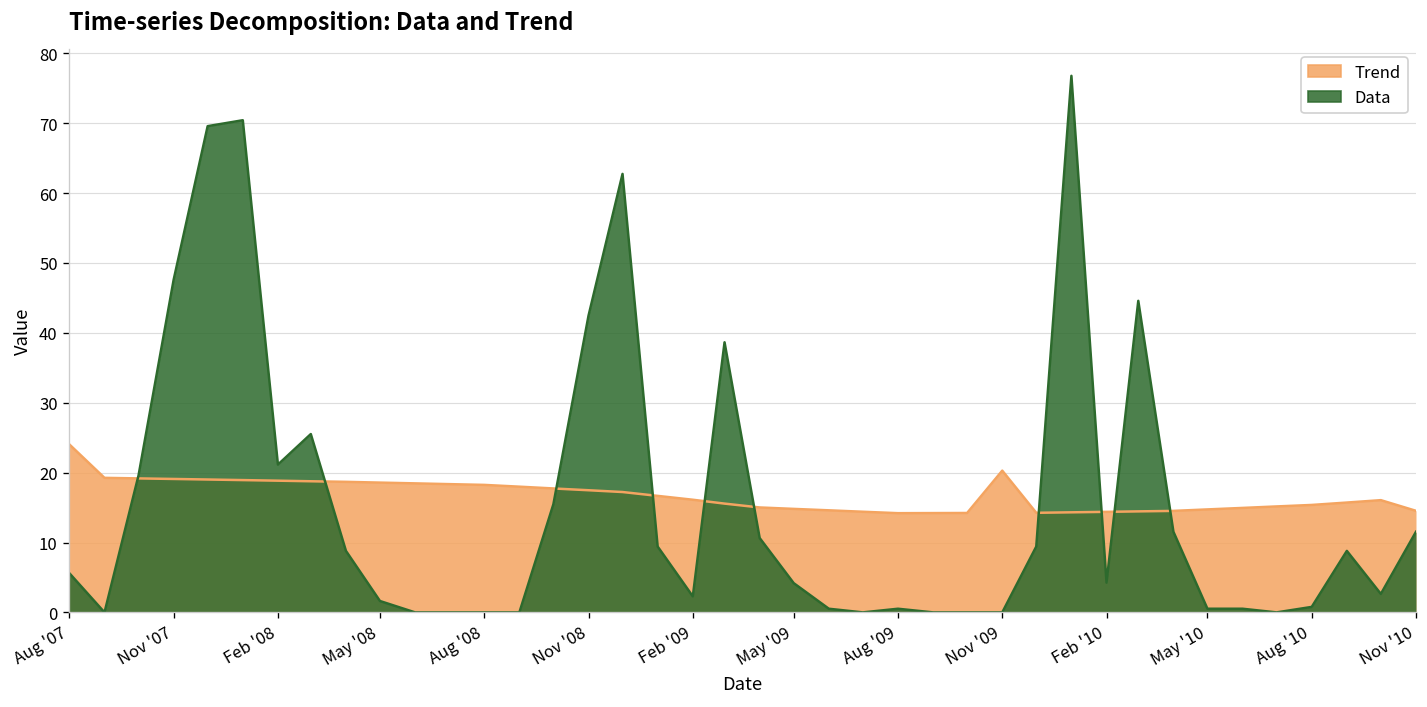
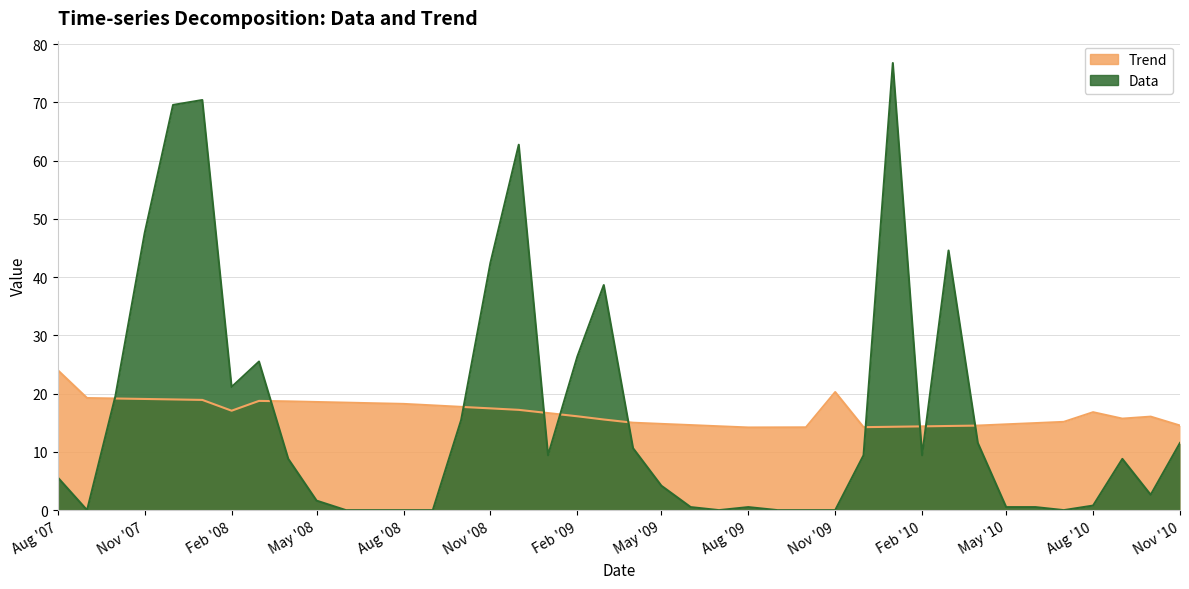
  {
    "Trend": {
      "Aug '07": 24,
      "Nov '07": 19,
-     "Feb '08": 19,
+     "Feb '08": 17,
      "May '08": 19,
      "Aug '08": 18,
      "Nov '08": 17,
      "Feb '09": 16,
      "May '09": 15,
      "Aug '09": 14,
      "Nov '09": 20,
      "Feb '10": 14,
      "May '10": 15,
-     "Aug '10": 15,
+     "Aug '10": 17,
      "Nov '10": 15
    },
    "Data": {
      "Aug '07": 6,
      "Nov '07": 48,
      "Feb '08": 21,
      "May '08": 2,
      "Aug '08": 0,
      "Nov '08": 42,
-     "Feb '09": 2,
+     "Feb '09": 26,
      "May '09": 4,
      "Aug '09": 1,
      "Nov '09": 0,
-     "Feb '10": 4,
+     "Feb '10": 9,
      "May '10": 1,
      "Aug '10": 1,
      "Nov '10": 12
    }
  }
